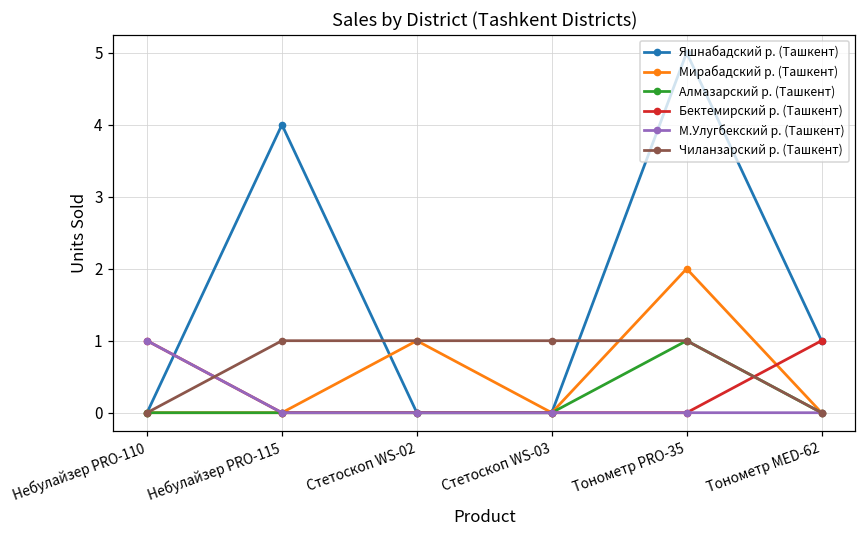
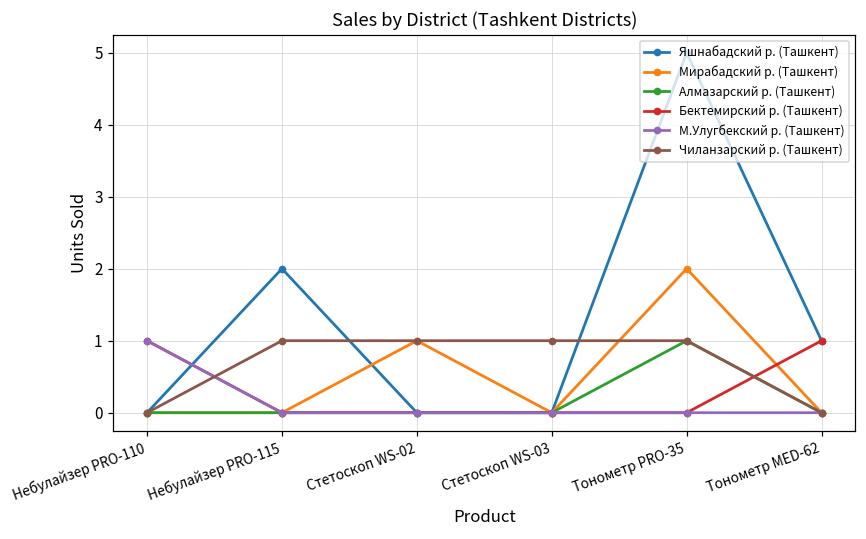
  {
    "Яшнабадский р. (Ташкент)": {
-     "Небулайзер PRO-115": 4
+     "Небулайзер PRO-115": 2
    },
    "Мирабадский р. (Ташкент)": {
      "Тонометр PRO-35": 2
    },
    "Чиланзарский р. (Ташкент)": {
      "Небулайзер PRO-115": 1,
      "Стетоскоп WS-03": 1
    }
  }
